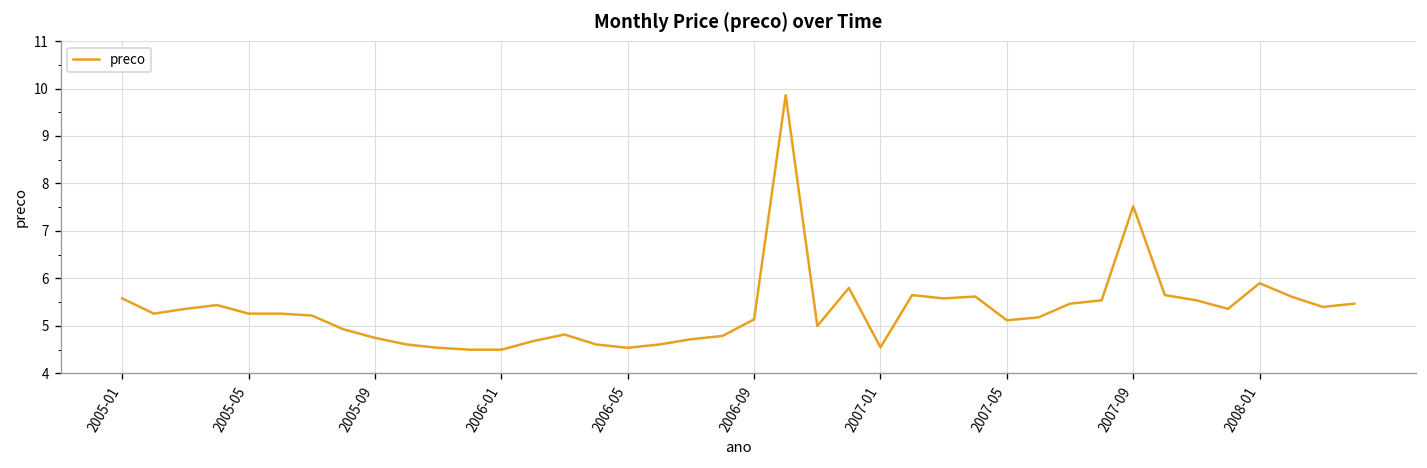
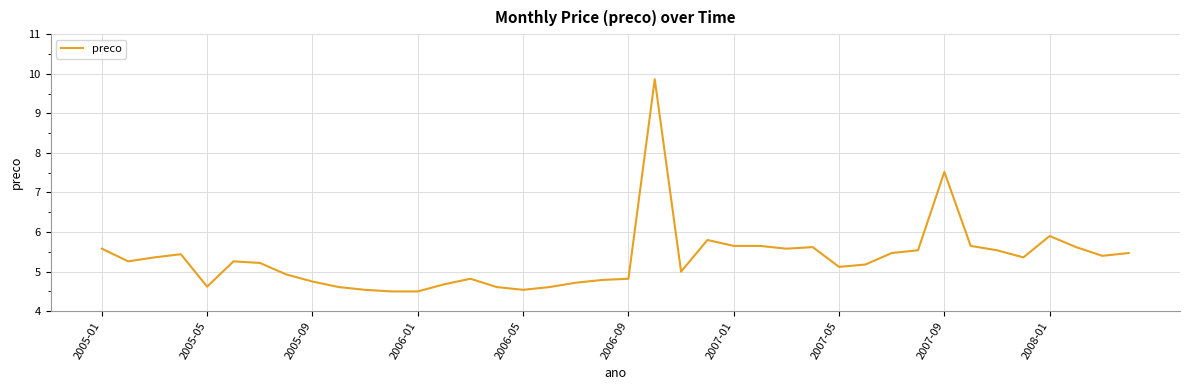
  {
    "2005-01": 5.6,
-   "2005-05": 5.3,
+   "2005-05": 4.6,
    "2005-09": 4.8,
    "2006-01": 4.5,
    "2006-05": 4.5,
-   "2006-09": 5.1,
-   "2007-01": 4.6,
+   "2006-09": 4.8,
+   "2007-01": 5.7,
    "2007-05": 5.1,
    "2007-09": 7.5,
    "2008-01": 5.9
  }
